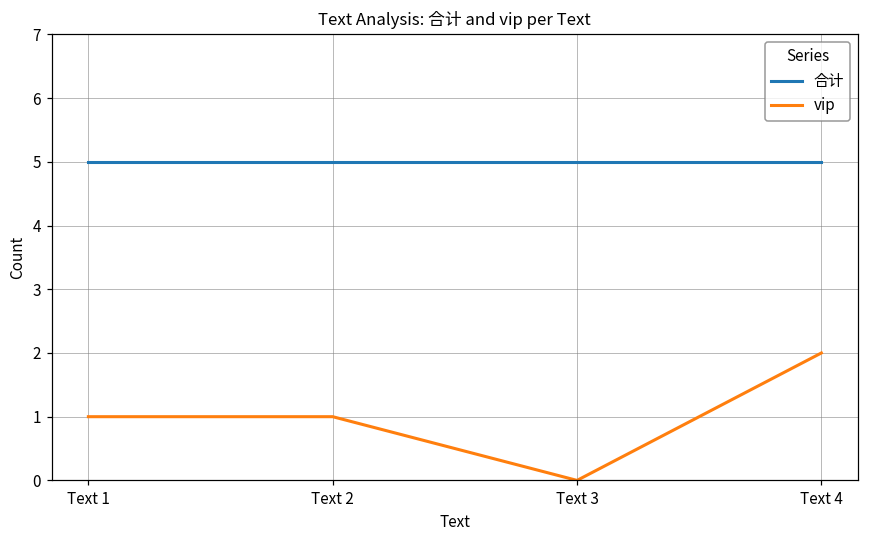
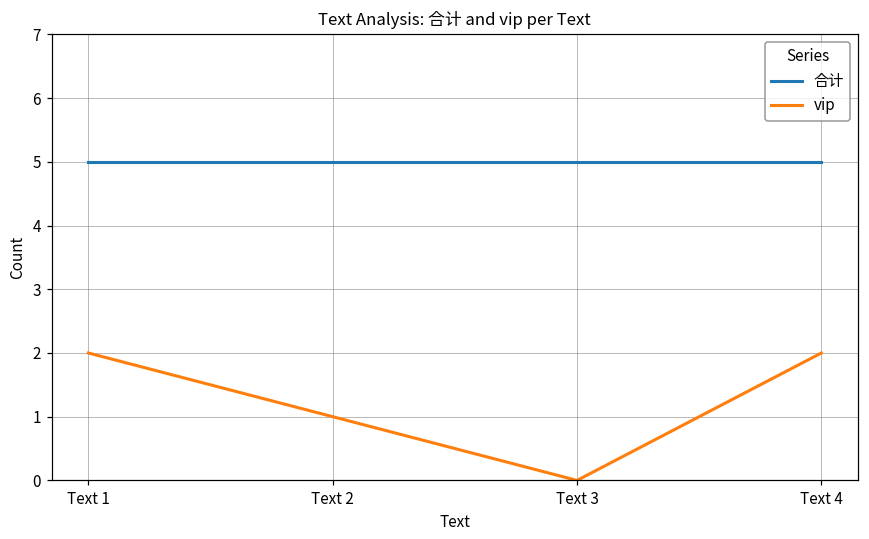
  {
    "合计": {
      "Text 1": 5,
      "Text 2": 5,
      "Text 3": 5,
      "Text 4": 5
    },
    "vip": {
-     "Text 1": 1,
+     "Text 1": 2,
      "Text 2": 1,
      "Text 3": 0,
      "Text 4": 2
    }
  }
